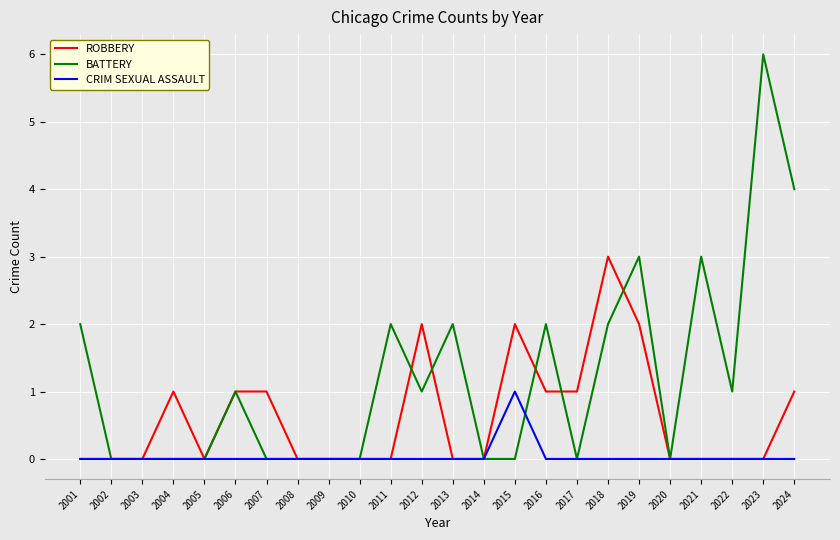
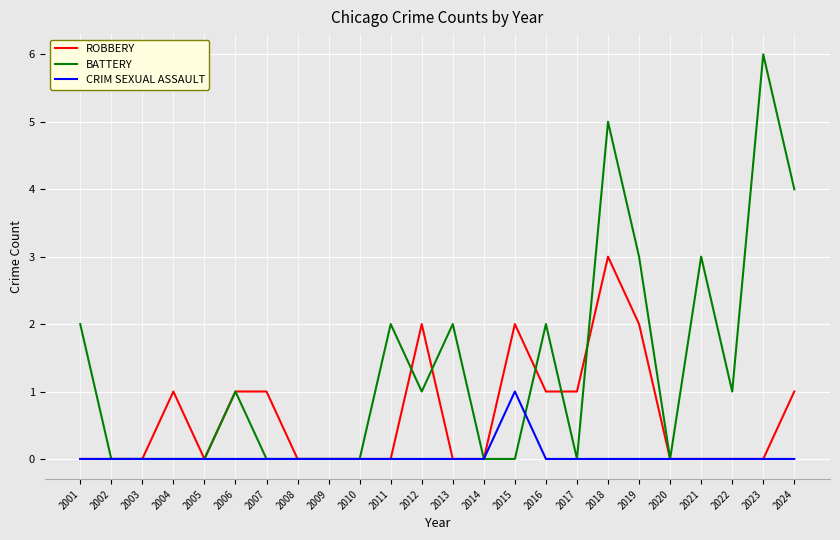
  {
    "ROBBERY": {
      "2004": 1,
      "2007": 1,
      "2012": 2,
      "2015": 2,
      "2016": 1,
      "2017": 1,
      "2018": 3,
      "2019": 2,
      "2024": 1
    },
    "BATTERY": {
      "2001": 2,
      "2011": 2,
      "2012": 1,
      "2013": 2,
      "2015": 0,
      "2016": 2,
-     "2018": 2,
+     "2018": 5,
      "2019": 3,
      "2021": 3,
      "2022": 1,
      "2023": 6,
      "2024": 4
    },
    "CRIM SEXUAL ASSAULT": {
      "2006": 0,
      "2012": 0,
      "2015": 1,
      "2016": 0,
      "2018": 0,
      "2019": 0,
      "2024": 0
    }
  }
